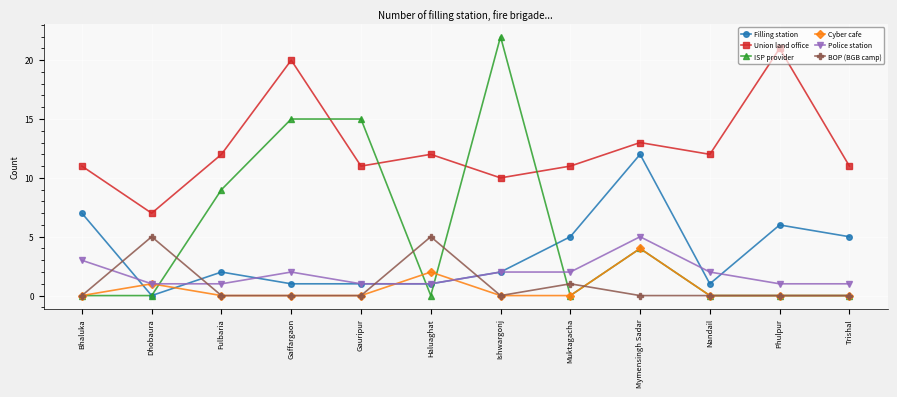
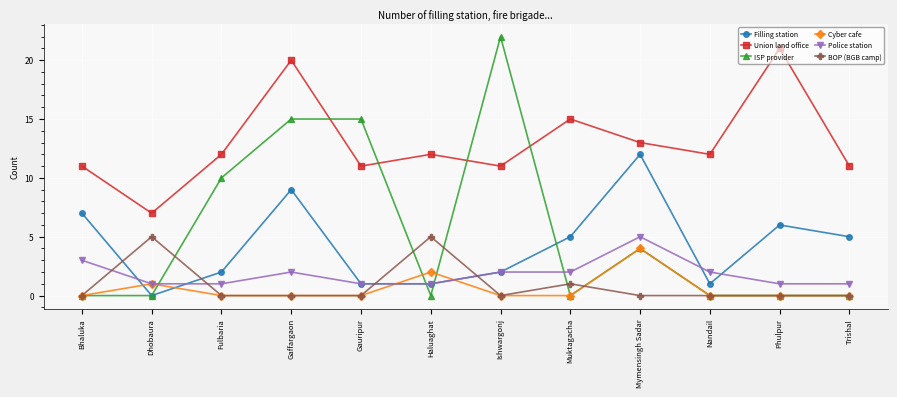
  {
    "Filling station": {
      "Bhaluka": 7,
      "Fulbaria": 2,
-     "Gaffargaon": 1,
+     "Gaffargaon": 9,
      "Muktagacha": 5,
      "Mymensingh Sadar": 12,
      "Nandail": 1,
      "Phulpur": 6,
      "Trishal": 5
    },
    "Union land office": {
      "Bhaluka": 11,
      "Dhobaura": 7,
      "Fulbaria": 12,
      "Gaffargaon": 20,
      "Gauripur": 11,
      "Haluaghat": 12,
-     "Ishwargonj": 10,
-     "Muktagacha": 11,
+     "Ishwargonj": 11,
+     "Muktagacha": 15,
      "Mymensingh Sadar": 13,
      "Nandail": 12,
      "Trishal": 11
    },
    "ISP provider": {
-     "Fulbaria": 9,
+     "Fulbaria": 10,
      "Gaffargaon": 15,
      "Gauripur": 15,
      "Haluaghat": 0,
      "Ishwargonj": 22
    },
    "Cyber cafe": {
      "Haluaghat": 2
    },
    "Police station": {
      "Bhaluka": 3,
      "Fulbaria": 1,
      "Gaffargaon": 2,
      "Muktagacha": 2,
      "Mymensingh Sadar": 5,
      "Nandail": 2,
      "Phulpur": 1,
      "Trishal": 1
    },
    "BOP (BGB camp)": {
      "Dhobaura": 5,
      "Haluaghat": 5,
      "Muktagacha": 1,
      "Mymensingh Sadar": 0
    }
  }
